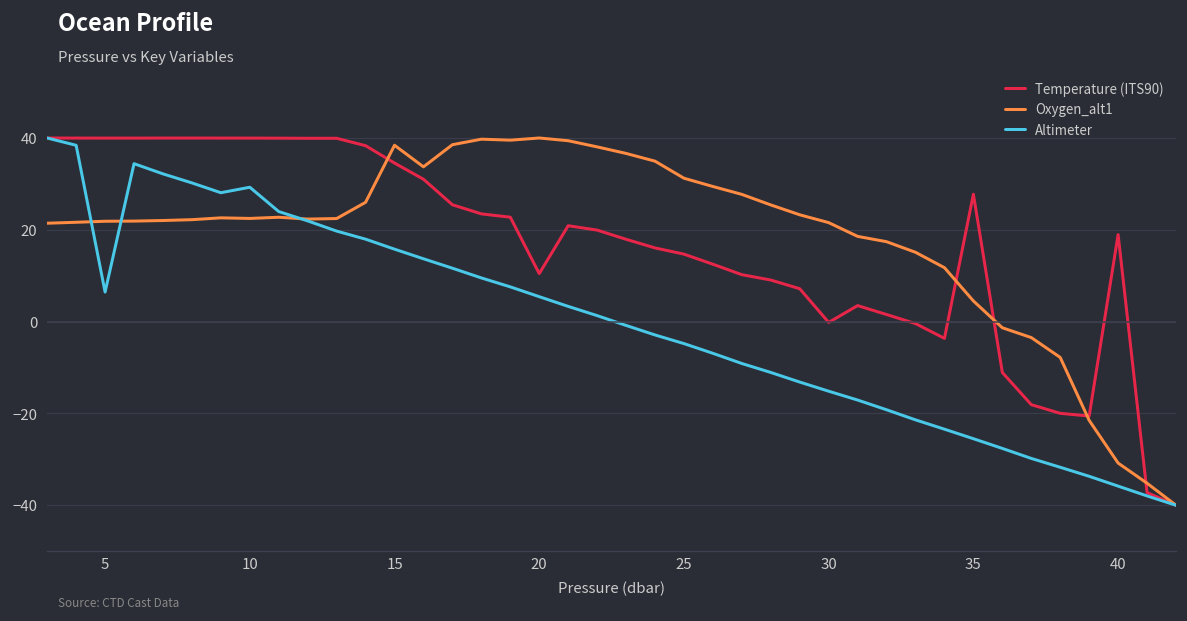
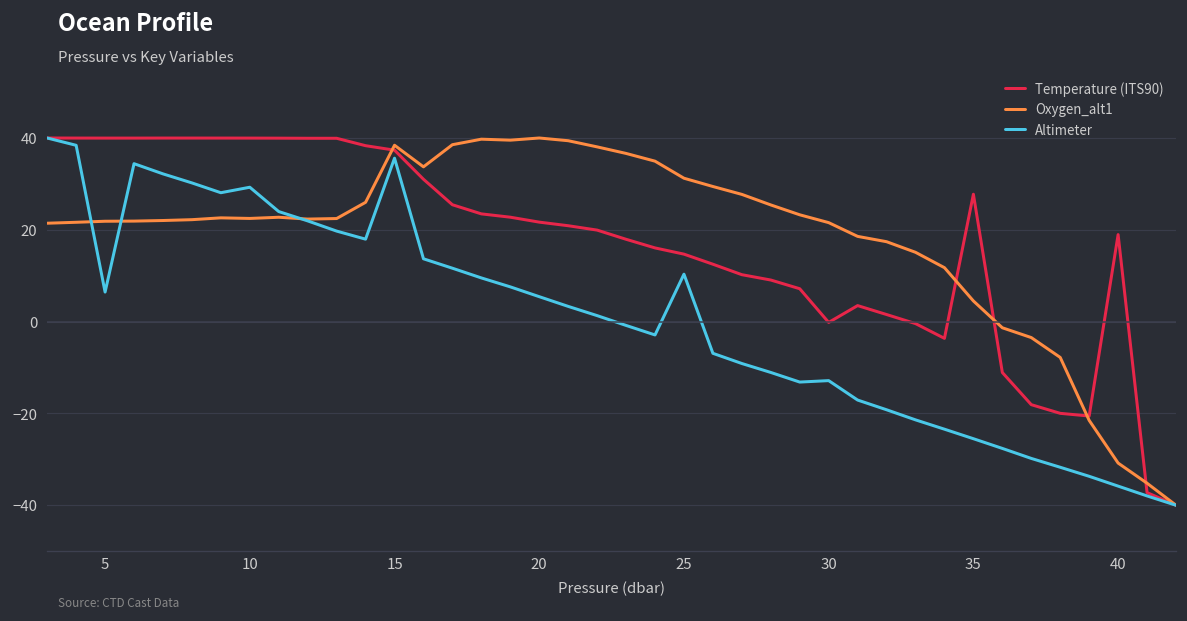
  {
    "Temperature (ITS90)": {
      "5": 40,
      "10": 40,
-     "15": 35,
-     "20": 10,
+     "15": 37,
+     "20": 22,
      "25": 15,
      "30": 0,
      "35": 28,
      "40": 19
    },
    "Oxygen_alt1": {
      "5": 22,
      "10": 22,
      "15": 38,
      "20": 40,
      "25": 31,
      "30": 22,
      "35": 5,
      "40": -31
    },
    "Altimeter": {
      "5": 6,
      "10": 29,
-     "15": 16,
+     "15": 36,
      "20": 5,
-     "25": -5,
-     "30": -15,
+     "25": 10,
+     "30": -13,
      "35": -26,
      "40": -36
    }
  }
